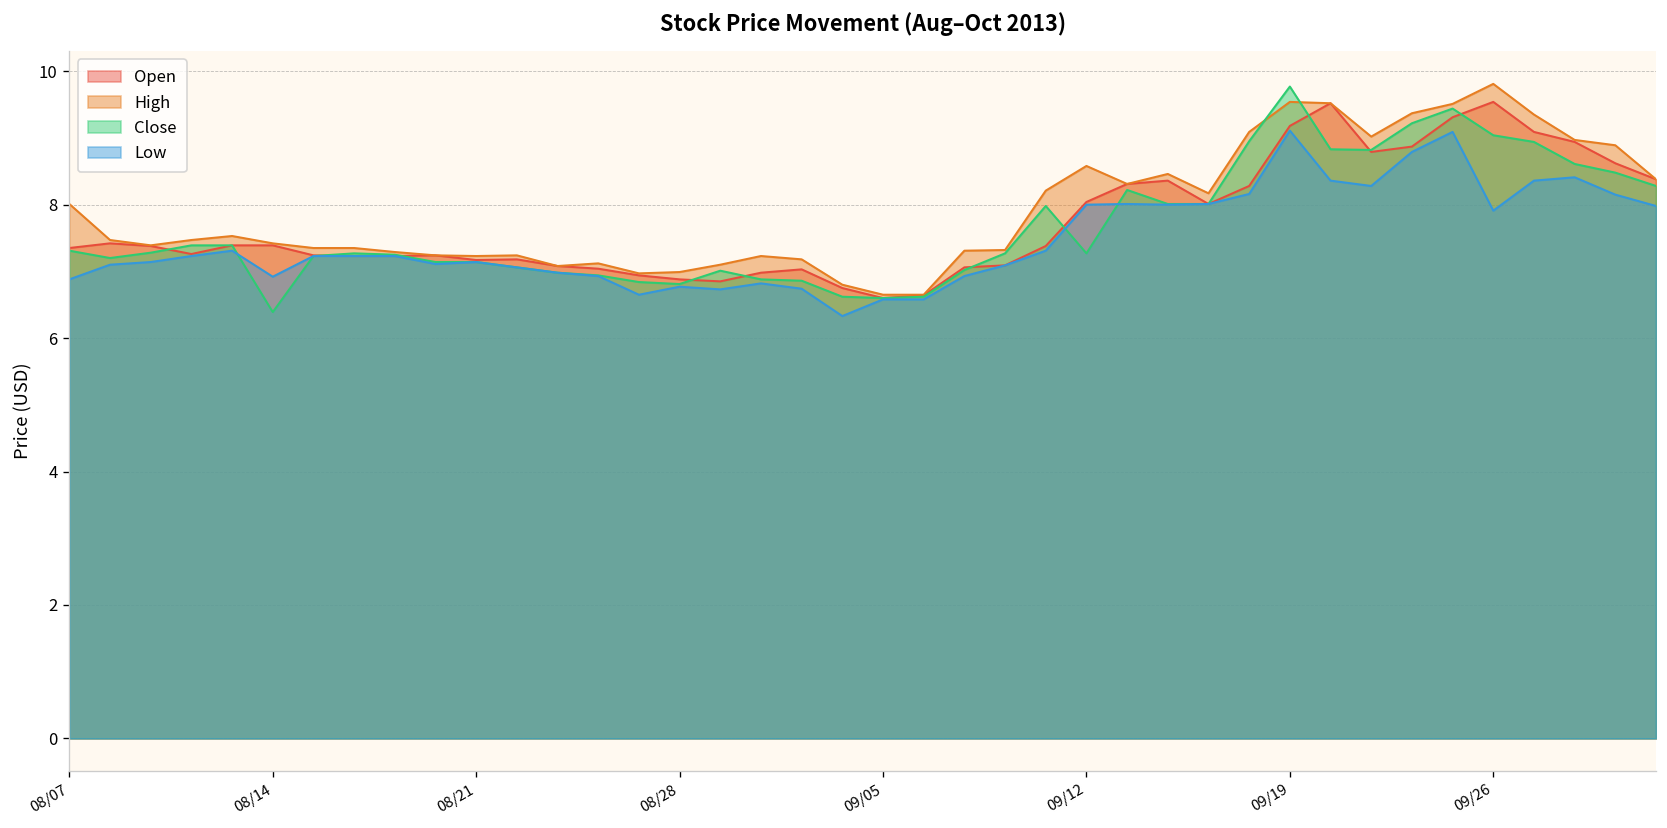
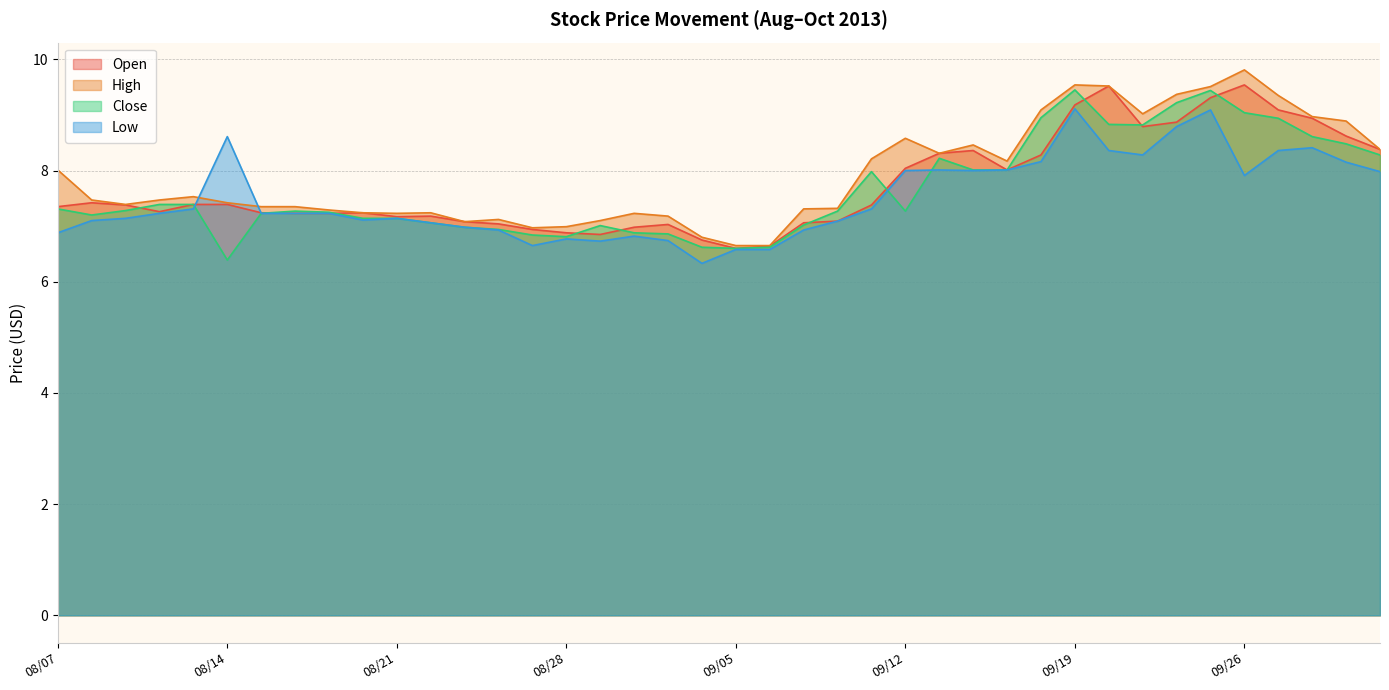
  {
    "Close": {
      "08/14": 6.4,
      "09/12": 7.3,
-     "09/19": 9.8,
+     "09/19": 9.5,
      "09/26": 9.0
    },
    "Low": {
      "08/07": 6.9,
-     "08/14": 6.9,
+     "08/14": 8.6,
      "09/19": 9.1,
      "09/26": 7.9
    }
  }
